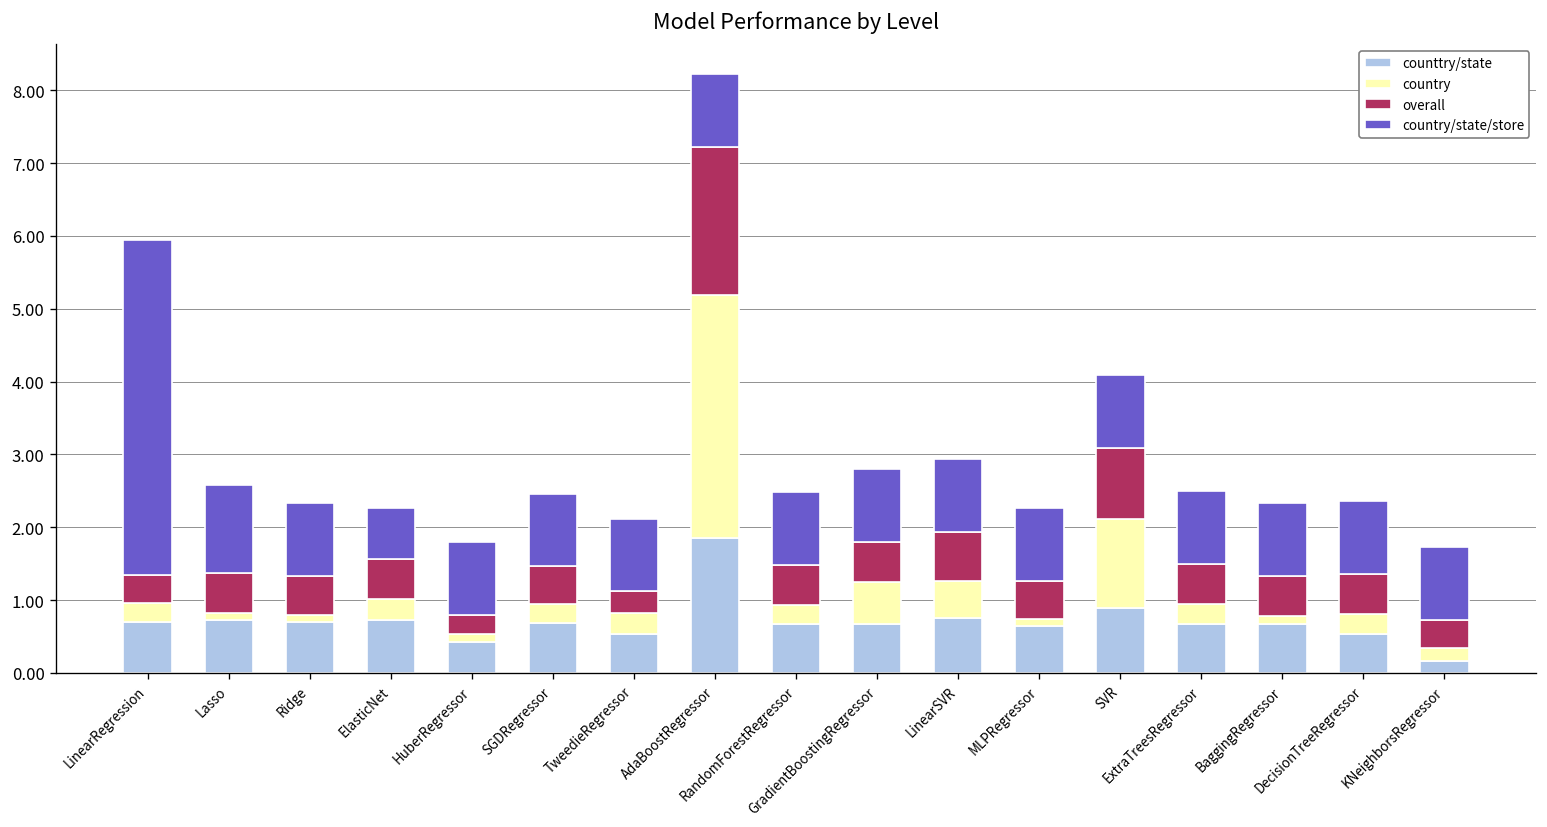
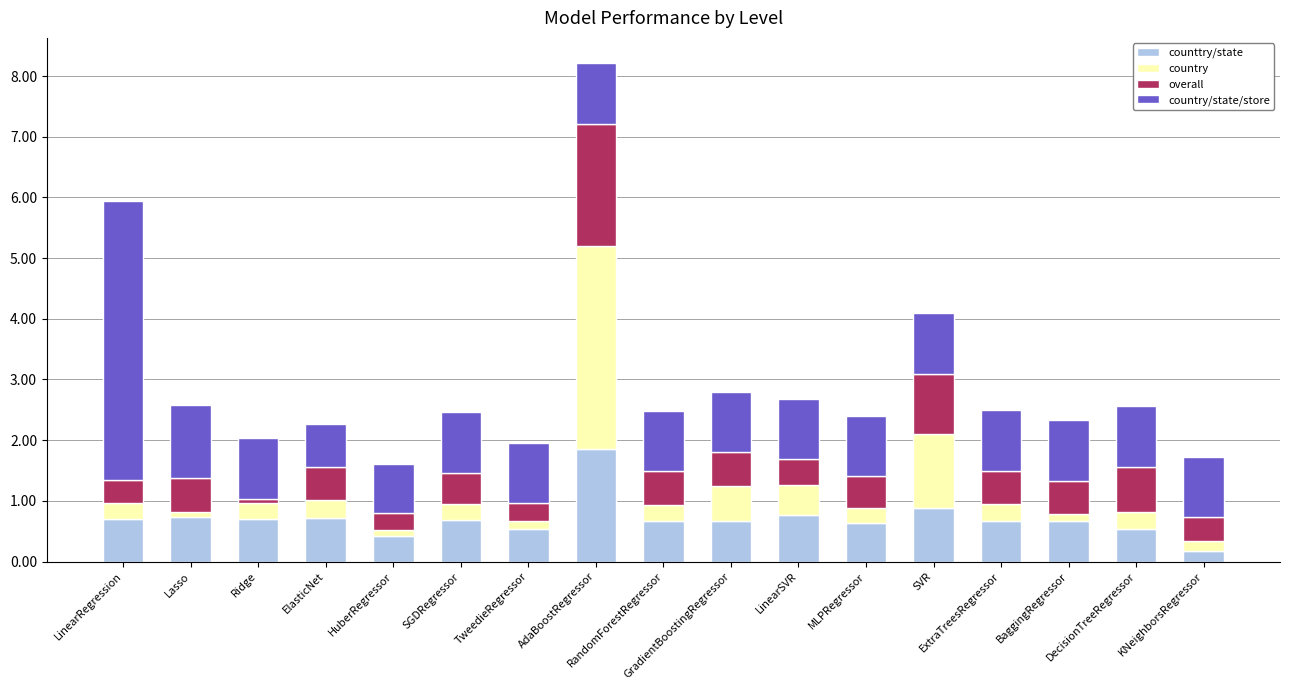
  {
    "counttry/state": {
      "LinearRegression": 0.7,
      "Lasso": 0.7,
      "Ridge": 0.7,
      "ElasticNet": 0.7,
      "HuberRegressor": 0.4,
      "SGDRegressor": 0.7,
      "TweedieRegressor": 0.5,
      "AdaBoostRegressor": 1.9,
      "RandomForestRegressor": 0.7,
      "GradientBoostingRegressor": 0.7,
      "LinearSVR": 0.8,
      "MLPRegressor": 0.6,
      "SVR": 0.9,
      "ExtraTreesRegressor": 0.7,
      "BaggingRegressor": 0.7,
      "DecisionTreeRegressor": 0.5,
      "KNeighborsRegressor": 0.2
    },
    "country": {
      "LinearRegression": 0.3,
      "Lasso": 0.1,
-     "Ridge": 0.1,
+     "Ridge": 0.3,
      "ElasticNet": 0.3,
      "HuberRegressor": 0.1,
      "SGDRegressor": 0.3,
-     "TweedieRegressor": 0.3,
+     "TweedieRegressor": 0.1,
      "AdaBoostRegressor": 3.3,
      "RandomForestRegressor": 0.3,
      "GradientBoostingRegressor": 0.6,
      "LinearSVR": 0.5,
-     "MLPRegressor": 0.1,
+     "MLPRegressor": 0.2,
      "SVR": 1.2,
      "ExtraTreesRegressor": 0.3,
      "BaggingRegressor": 0.1,
      "DecisionTreeRegressor": 0.3,
      "KNeighborsRegressor": 0.2
    },
    "overall": {
      "LinearRegression": 0.4,
      "Lasso": 0.6,
-     "Ridge": 0.5,
+     "Ridge": 0.1,
      "ElasticNet": 0.5,
      "HuberRegressor": 0.3,
      "SGDRegressor": 0.5,
      "TweedieRegressor": 0.3,
      "AdaBoostRegressor": 2.0,
      "RandomForestRegressor": 0.5,
      "GradientBoostingRegressor": 0.6,
-     "LinearSVR": 0.7,
+     "LinearSVR": 0.4,
      "MLPRegressor": 0.5,
      "SVR": 1.0,
      "ExtraTreesRegressor": 0.6,
      "BaggingRegressor": 0.5,
-     "DecisionTreeRegressor": 0.6,
+     "DecisionTreeRegressor": 0.8,
      "KNeighborsRegressor": 0.4
    },
    "country/state/store": {
      "LinearRegression": 4.6,
      "Lasso": 1.2,
      "Ridge": 1.0,
      "ElasticNet": 0.7,
-     "HuberRegressor": 1.0,
+     "HuberRegressor": 0.8,
      "SGDRegressor": 1.0,
      "TweedieRegressor": 1.0,
      "AdaBoostRegressor": 1.0,
      "RandomForestRegressor": 1.0,
      "GradientBoostingRegressor": 1.0,
      "LinearSVR": 1.0,
      "MLPRegressor": 1.0,
      "SVR": 1.0,
      "ExtraTreesRegressor": 1.0,
      "BaggingRegressor": 1.0,
      "DecisionTreeRegressor": 1.0,
      "KNeighborsRegressor": 1.0
    }
  }
